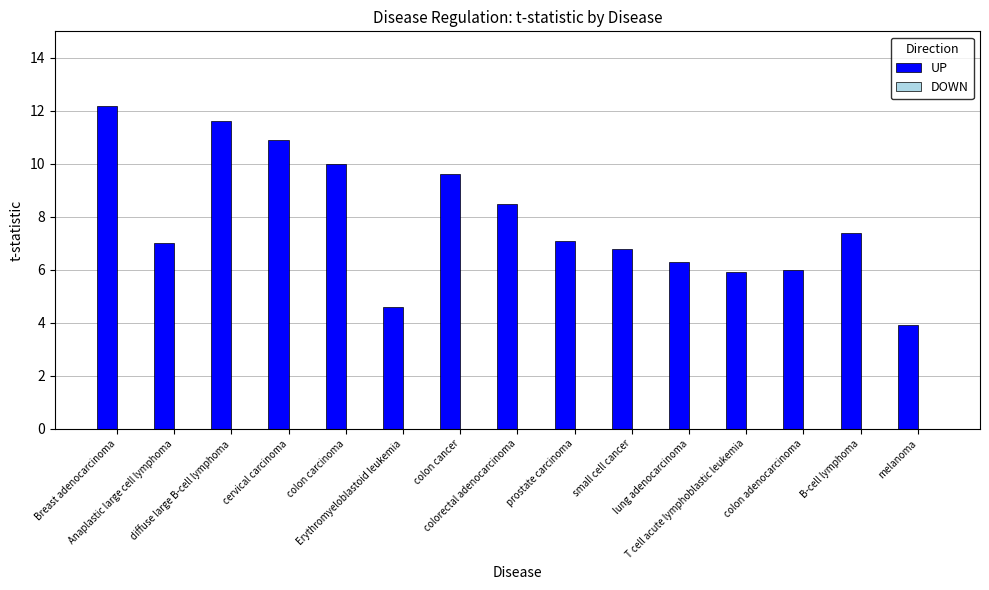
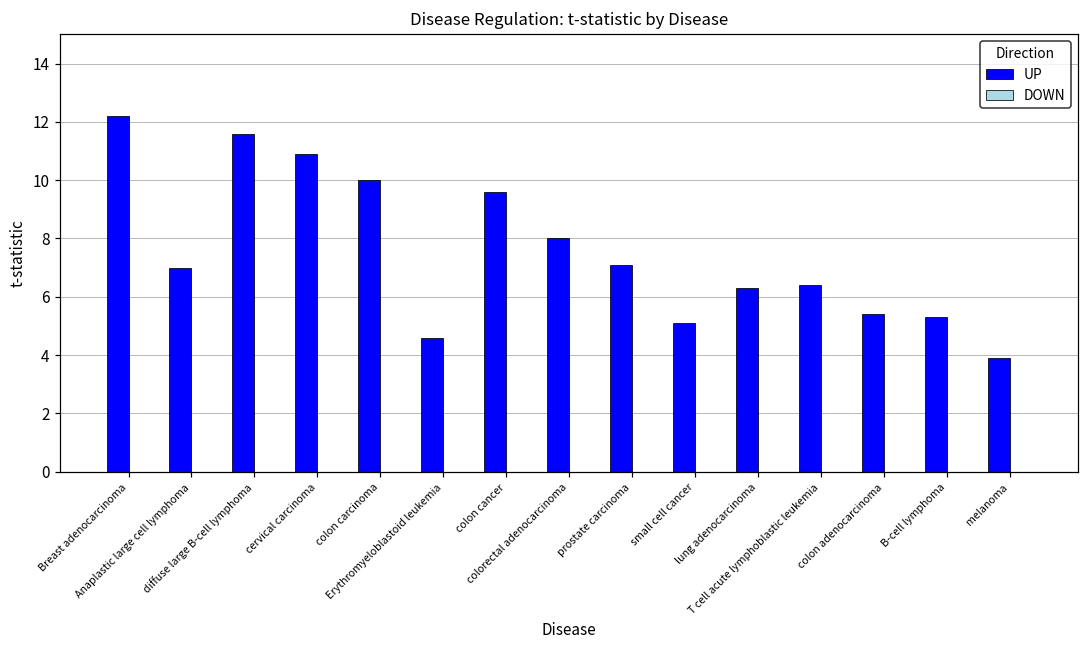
  {
    "UP": {
      "Breast adenocarcinoma": 12.2,
      "Anaplastic large cell lymphoma": 7.0,
      "diffuse large B-cell lymphoma": 11.6,
      "cervical carcinoma": 10.9,
      "colon carcinoma": 10.0,
      "Erythromyeloblastoid leukemia": 4.6,
      "colon cancer": 9.6,
-     "colorectal adenocarcinoma": 8.5,
+     "colorectal adenocarcinoma": 8.0,
      "prostate carcinoma": 7.1,
-     "small cell cancer": 6.8,
+     "small cell cancer": 5.1,
      "lung adenocarcinoma": 6.3,
-     "T cell acute lymphoblastic leukemia": 5.9,
-     "colon adenocarcinoma": 6.0,
-     "B-cell lymphoma": 7.4,
+     "T cell acute lymphoblastic leukemia": 6.4,
+     "colon adenocarcinoma": 5.4,
+     "B-cell lymphoma": 5.3,
      "melanoma": 3.9
    },
    "DOWN": {
      "Breast adenocarcinoma": 0.0,
      "Anaplastic large cell lymphoma": 0.0,
      "diffuse large B-cell lymphoma": 0.0,
      "cervical carcinoma": 0.0,
      "colon carcinoma": 0.0,
      "Erythromyeloblastoid leukemia": 0.0,
      "colon cancer": 0.0,
      "colorectal adenocarcinoma": 0.0,
      "prostate carcinoma": 0.0,
      "small cell cancer": 0.0,
      "lung adenocarcinoma": 0.0,
      "T cell acute lymphoblastic leukemia": 0.0,
      "colon adenocarcinoma": 0.0,
      "B-cell lymphoma": 0.0,
      "melanoma": 0.0
    }
  }
